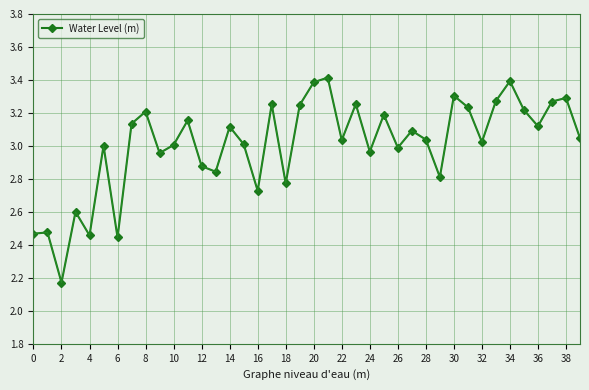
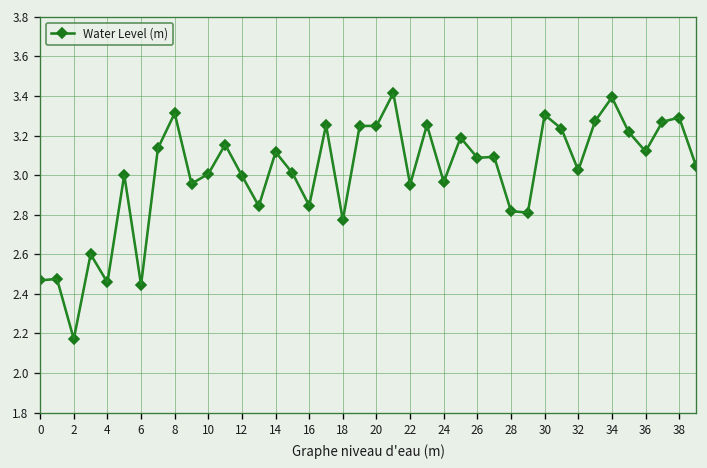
  {
    "0": 2.47,
    "2": 2.17,
    "4": 2.46,
    "6": 2.44,
-   "8": 3.21,
+   "8": 3.31,
    "10": 3.01,
-   "12": 2.88,
+   "12": 3.00,
    "14": 3.12,
-   "16": 2.73,
+   "16": 2.85,
    "18": 2.77,
-   "20": 3.39,
-   "22": 3.03,
+   "20": 3.25,
+   "22": 2.95,
    "24": 2.96,
-   "26": 2.99,
-   "28": 3.04,
+   "26": 3.09,
+   "28": 2.82,
    "30": 3.30,
    "32": 3.02,
    "34": 3.39,
    "36": 3.12,
    "38": 3.29
  }
